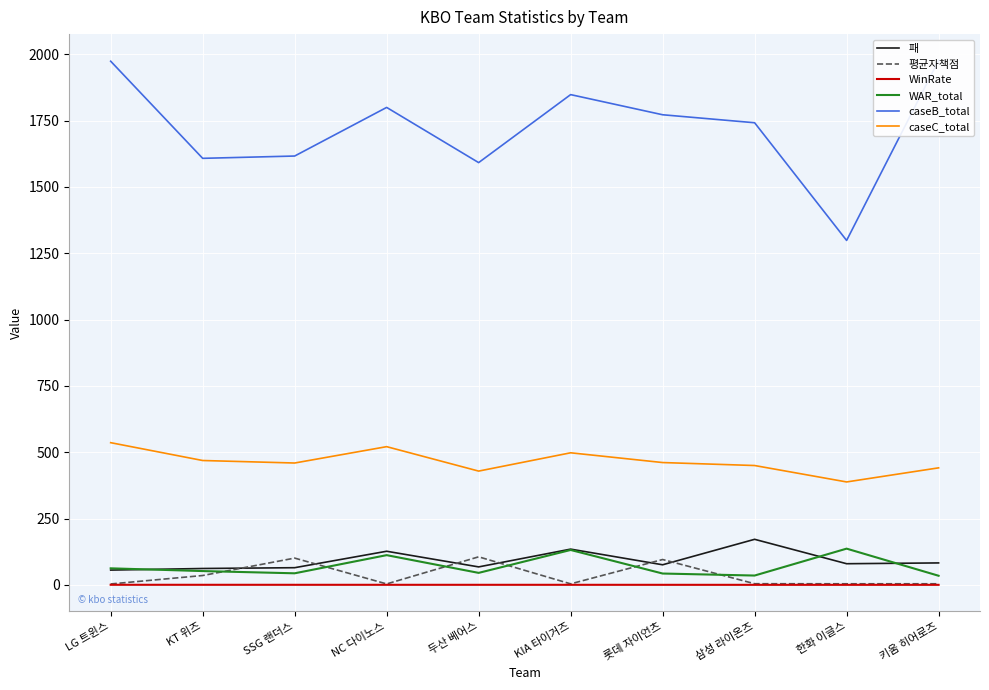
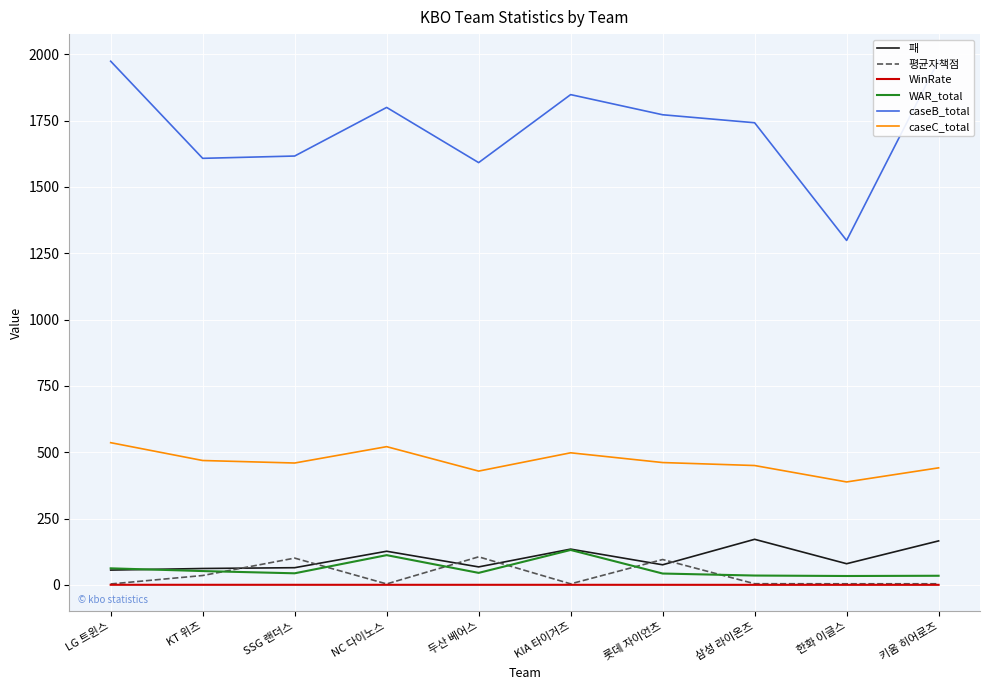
  {
    "패": {
      "KT 위즈": 60,
      "SSG 랜더스": 70,
      "NC 다이노스": 130,
      "두산 베어스": 70,
      "롯데 자이언츠": 80,
      "삼성 라이온즈": 170,
      "한화 이글스": 80,
-     "키움 히어로즈": 80
+     "키움 히어로즈": 170
    },
    "평균자책점": {
      "KT 위즈": 40,
      "SSG 랜더스": 100,
      "두산 베어스": 110,
      "롯데 자이언츠": 100
    },
    "WinRate": {
      "KT 위즈": 0,
      "SSG 랜더스": 0,
      "두산 베어스": 0,
      "롯데 자이언츠": 0
    },
    "WAR_total": {
      "KT 위즈": 50,
      "SSG 랜더스": 40,
      "NC 다이노스": 110,
      "두산 베어스": 50,
      "롯데 자이언츠": 40,
      "삼성 라이온즈": 40,
-     "한화 이글스": 140,
+     "한화 이글스": 30,
      "키움 히어로즈": 30
    },
    "caseB_total": {
      "LG 트윈스": 1970,
      "KT 위즈": 1610,
      "SSG 랜더스": 1620,
      "NC 다이노스": 1800,
      "두산 베어스": 1590,
      "KIA 타이거즈": 1850,
      "롯데 자이언츠": 1770,
      "삼성 라이온즈": 1740,
      "한화 이글스": 1300
    },
    "caseC_total": {
      "LG 트윈스": 540,
      "KT 위즈": 470,
      "SSG 랜더스": 460,
      "NC 다이노스": 520,
      "두산 베어스": 430,
      "KIA 타이거즈": 500,
      "롯데 자이언츠": 460,
      "삼성 라이온즈": 450,
      "한화 이글스": 390,
      "키움 히어로즈": 440
    }
  }
